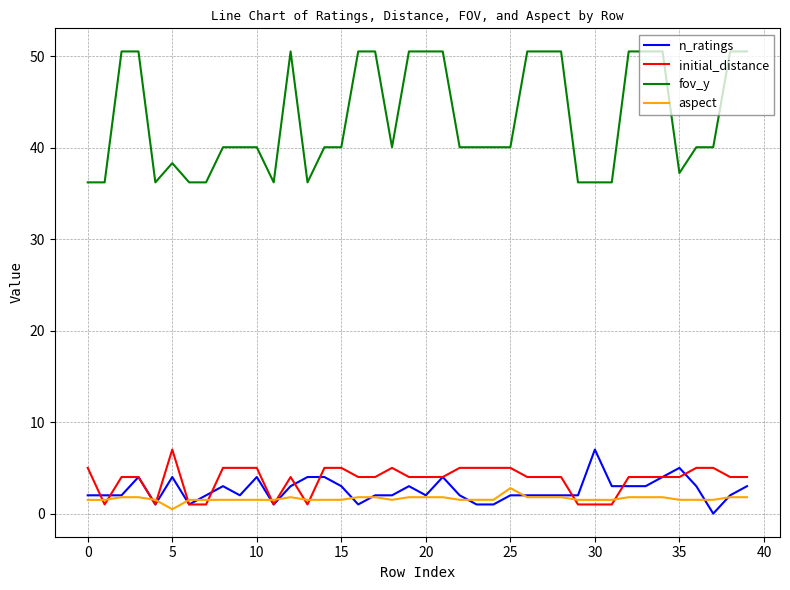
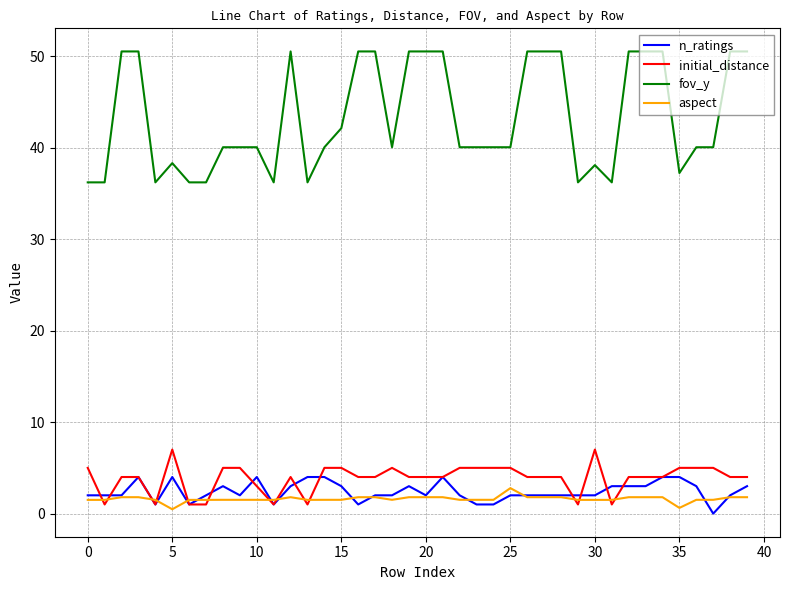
  {
    "n_ratings": {
      "0": 2,
      "5": 4,
      "10": 4,
      "15": 3,
      "25": 2,
-     "30": 7,
-     "35": 5
+     "30": 2,
+     "35": 4
    },
    "initial_distance": {
      "0": 5,
      "5": 7,
-     "10": 5,
+     "10": 3,
      "15": 5,
      "20": 4,
      "25": 5,
-     "30": 1,
-     "35": 4
+     "30": 7,
+     "35": 5
    },
    "fov_y": {
      "0": 36,
      "5": 38,
      "10": 40,
-     "15": 40,
+     "15": 42,
      "20": 51,
      "25": 40,
-     "30": 36,
+     "30": 38,
      "35": 37
    },
    "aspect": {
      "0": 2,
      "5": 0,
      "10": 2,
      "15": 2,
      "25": 3,
      "30": 2,
-     "35": 2
+     "35": 1
    }
  }
